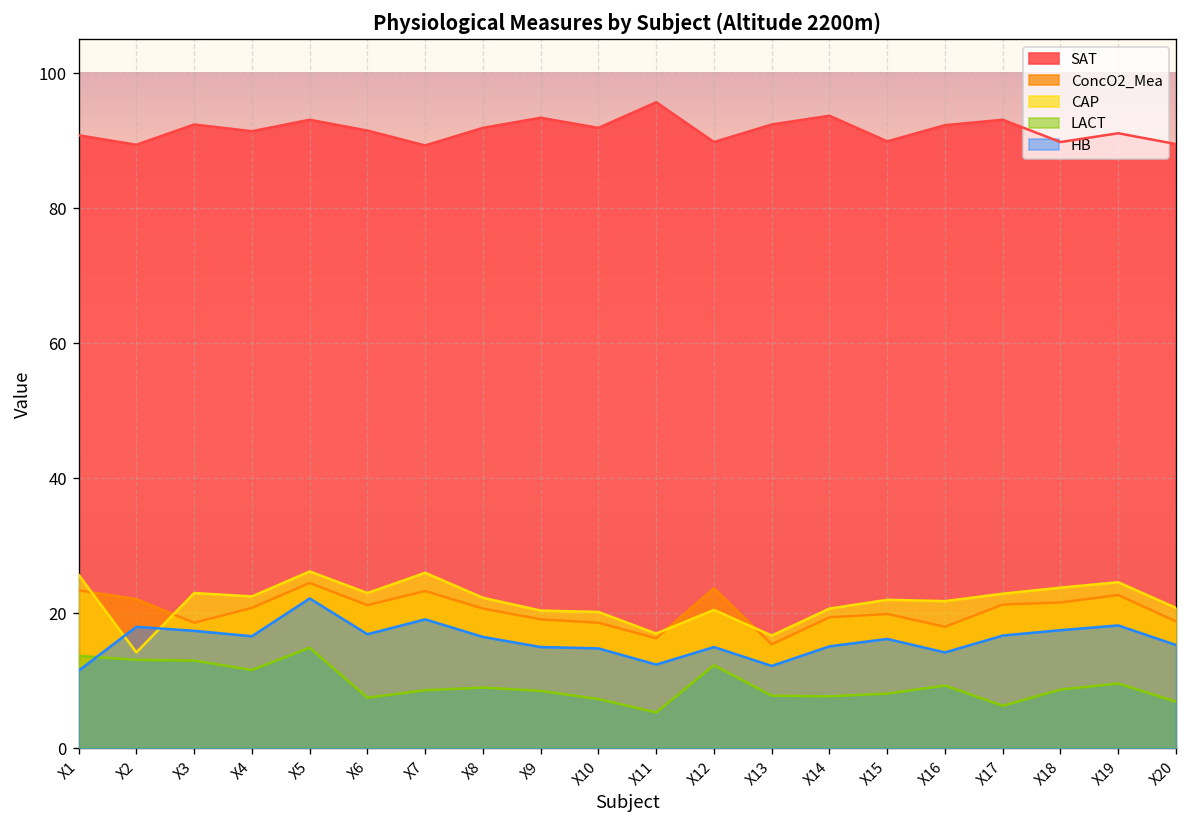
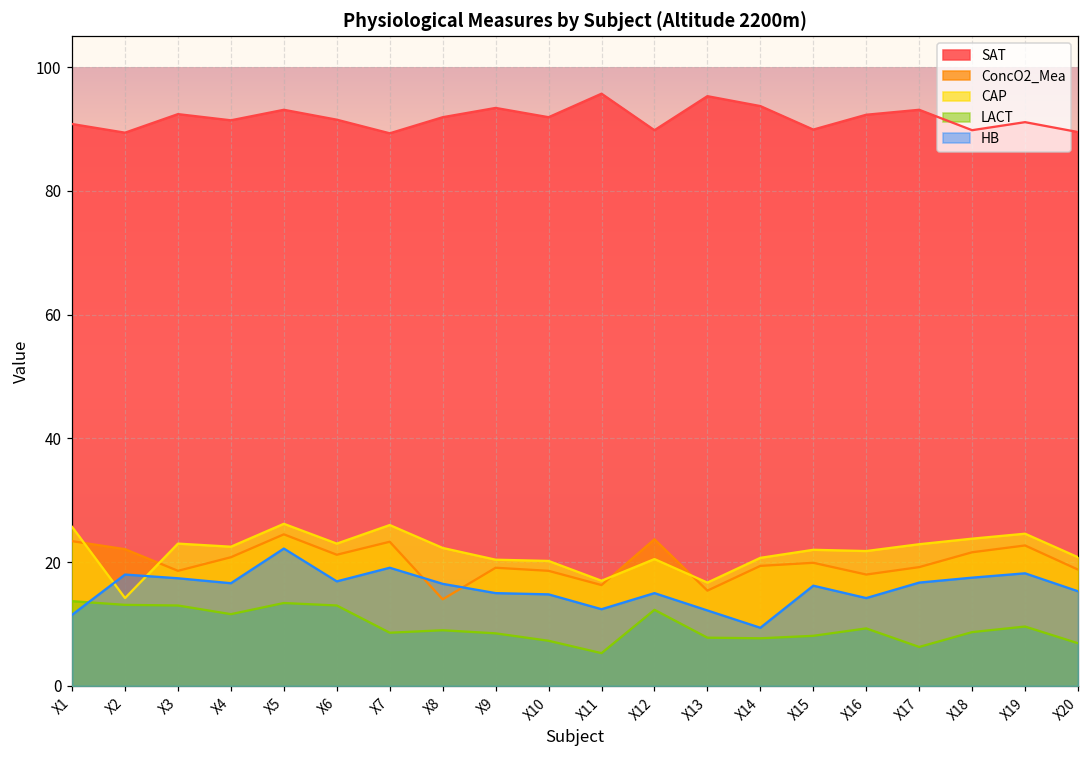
  {
    "SAT": {
      "X1": 91,
      "X2": 89,
      "X3": 92,
      "X4": 91,
      "X5": 93,
      "X6": 92,
      "X7": 89,
      "X8": 92,
      "X9": 93,
      "X10": 92,
      "X11": 96,
      "X12": 90,
-     "X13": 92,
+     "X13": 95,
      "X14": 94,
      "X15": 90,
      "X16": 92,
      "X17": 93,
      "X20": 90
    },
    "ConcO2_Mea": {
      "X1": 23,
      "X2": 22,
      "X3": 19,
      "X4": 21,
      "X5": 25,
      "X6": 21,
      "X7": 23,
-     "X8": 21,
+     "X8": 14,
      "X9": 19,
      "X10": 19,
      "X11": 16,
      "X12": 24,
      "X13": 15,
      "X14": 19,
      "X15": 20,
      "X16": 18,
-     "X17": 21,
+     "X17": 19,
      "X18": 22,
      "X19": 23,
      "X20": 19
    },
    "CAP": {
      "X1": 26,
      "X2": 14,
      "X3": 23,
      "X4": 23,
      "X5": 26,
      "X6": 23,
      "X7": 26,
      "X8": 22,
      "X9": 20,
      "X10": 20,
      "X11": 17,
      "X12": 21,
      "X13": 17,
      "X14": 21,
      "X15": 22,
      "X16": 22,
      "X17": 23,
      "X18": 24,
      "X19": 25,
      "X20": 21
    },
    "LACT": {
      "X1": 14,
      "X2": 13,
      "X3": 13,
      "X4": 12,
-     "X5": 15,
-     "X6": 8,
+     "X5": 13,
+     "X6": 13,
      "X7": 9,
      "X8": 9,
      "X9": 9,
      "X10": 7,
      "X11": 5,
      "X12": 12,
      "X13": 8,
      "X14": 8,
      "X15": 8,
      "X16": 9,
      "X17": 6,
      "X18": 9,
      "X19": 10,
      "X20": 7
    },
    "HB": {
      "X1": 12,
      "X2": 18,
      "X3": 17,
      "X4": 17,
      "X5": 22,
      "X6": 17,
      "X7": 19,
      "X8": 17,
      "X9": 15,
      "X10": 15,
      "X11": 12,
      "X12": 15,
      "X13": 12,
-     "X14": 15,
+     "X14": 9,
      "X15": 16,
      "X16": 14,
      "X17": 17,
      "X18": 18,
      "X19": 18,
      "X20": 15
    }
  }
